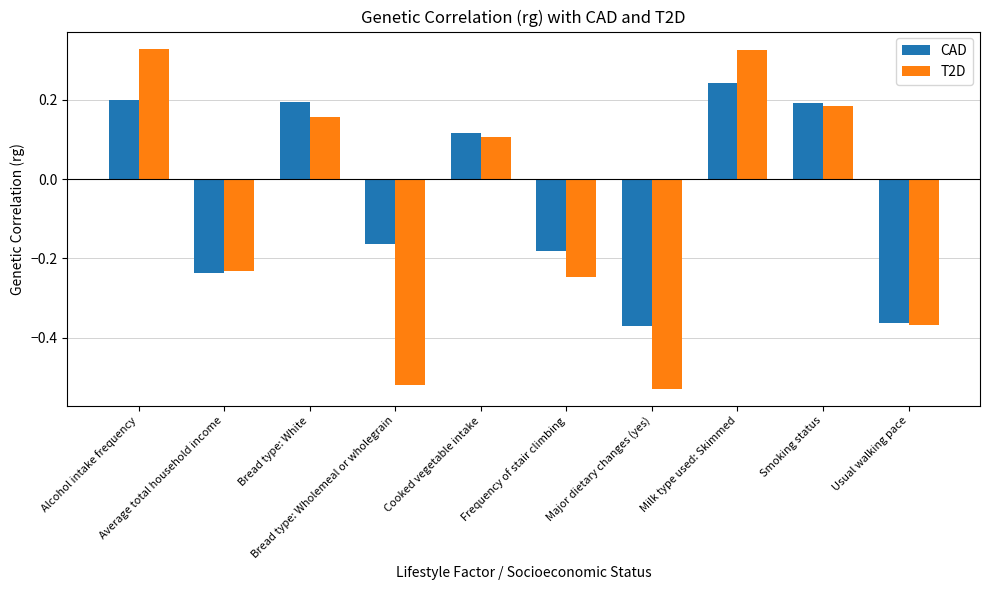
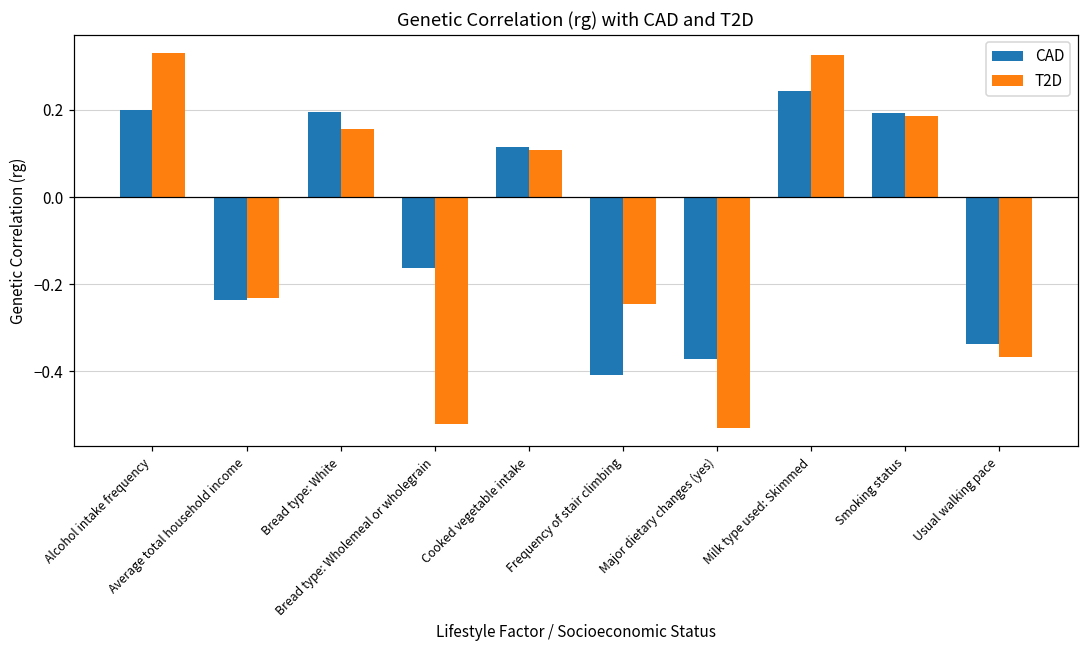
  {
    "CAD": {
      "Alcohol intake frequency": 0.20,
      "Average total household income": -0.24,
      "Bread type: White": 0.20,
      "Bread type: Wholemeal or wholegrain": -0.16,
      "Cooked vegetable intake": 0.12,
-     "Frequency of stair climbing": -0.18,
+     "Frequency of stair climbing": -0.41,
      "Major dietary changes (yes)": -0.37,
      "Milk type used: Skimmed": 0.24,
      "Smoking status": 0.19,
-     "Usual walking pace": -0.36
+     "Usual walking pace": -0.34
    },
    "T2D": {
      "Alcohol intake frequency": 0.33,
      "Average total household income": -0.23,
      "Bread type: White": 0.16,
      "Bread type: Wholemeal or wholegrain": -0.52,
      "Cooked vegetable intake": 0.11,
      "Frequency of stair climbing": -0.25,
      "Major dietary changes (yes)": -0.53,
      "Milk type used: Skimmed": 0.33,
      "Smoking status": 0.19,
      "Usual walking pace": -0.37
    }
  }
